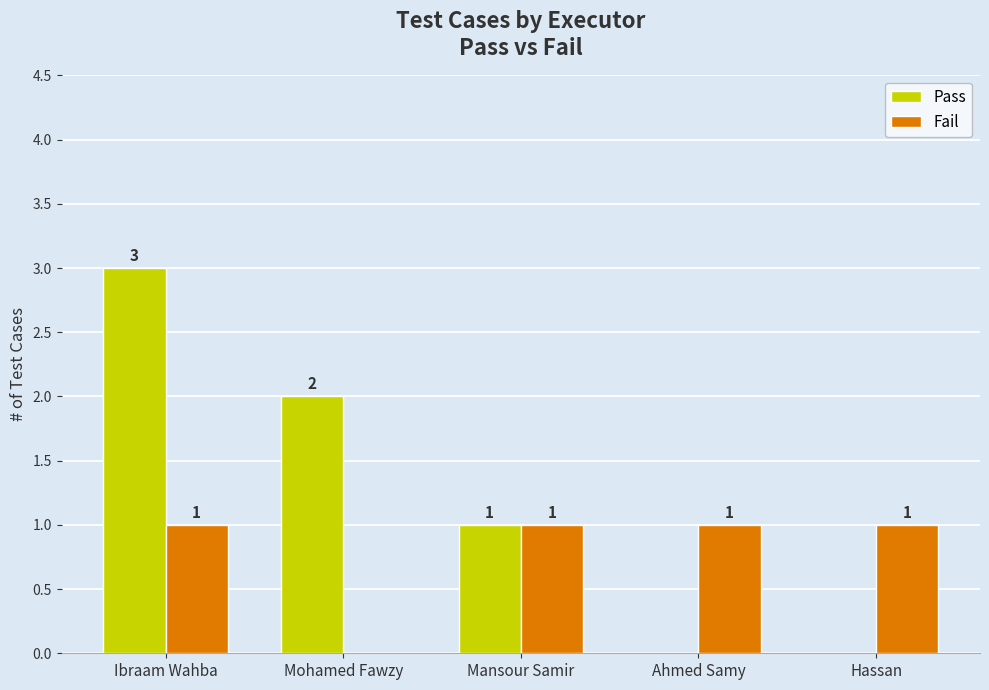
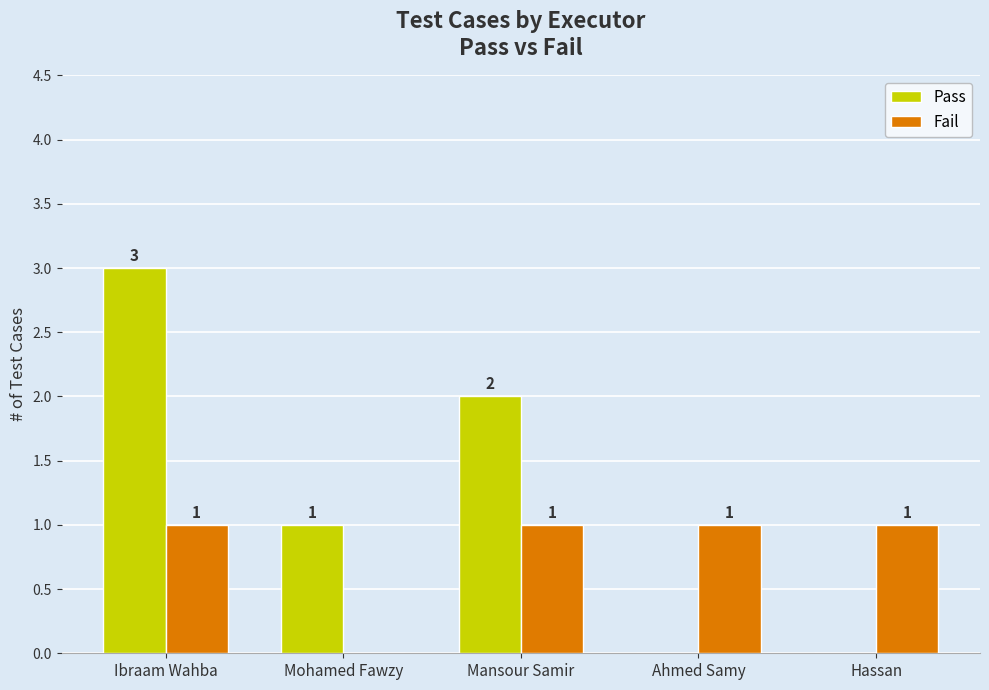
  {
    "Pass": {
      "Ibraam Wahba": 3,
-     "Mohamed Fawzy": 2,
-     "Mansour Samir": 1
+     "Mohamed Fawzy": 1,
+     "Mansour Samir": 2
    },
    "Fail": {
      "Ibraam Wahba": 1,
      "Mansour Samir": 1,
      "Ahmed Samy": 1,
      "Hassan": 1
    }
  }
